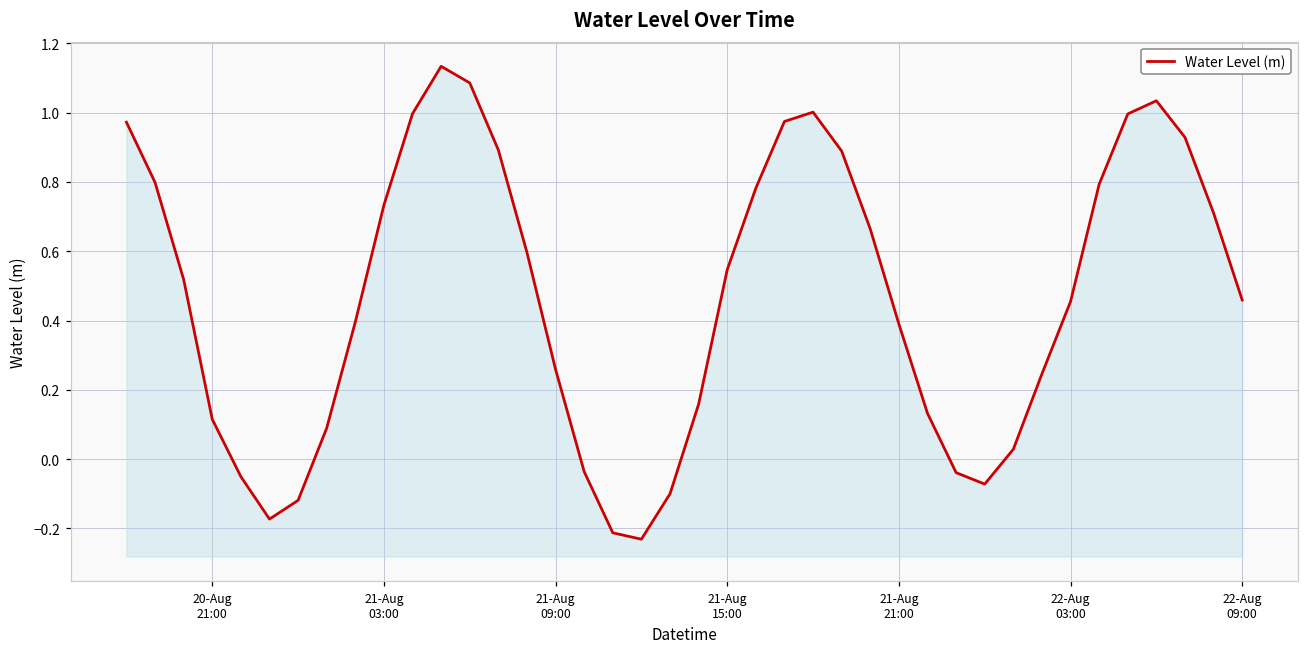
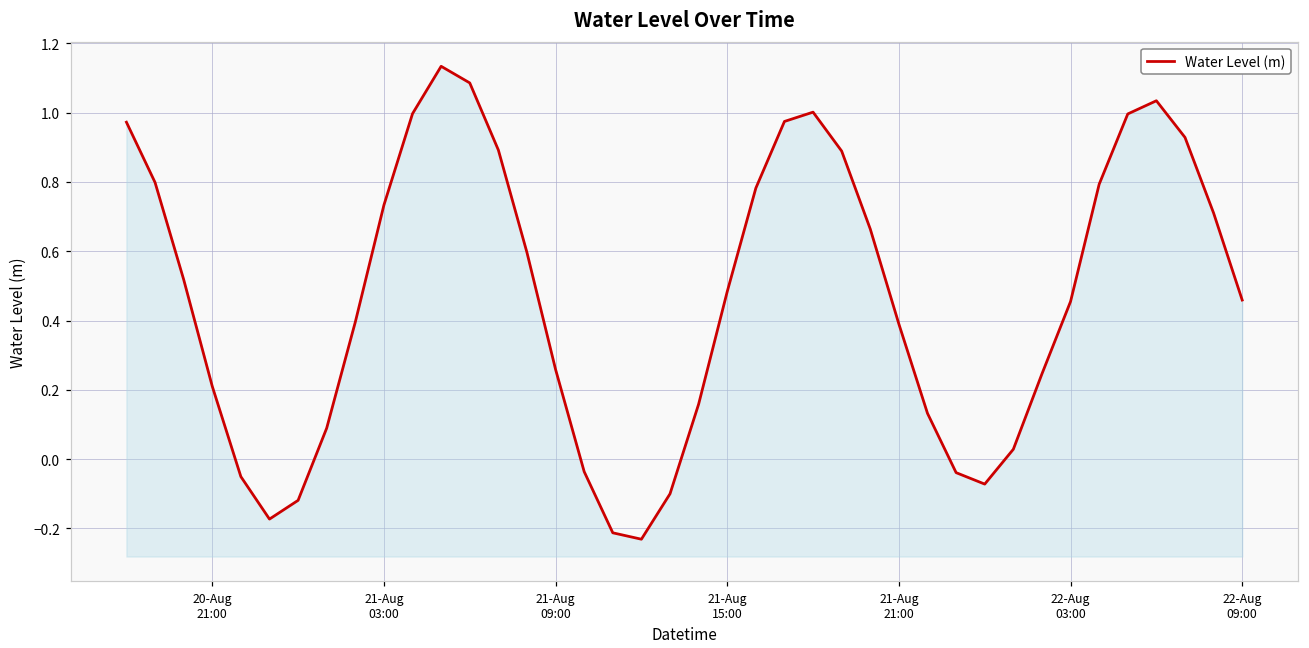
  {
-   "20-Aug 21:00": 0.11,
+   "20-Aug 21:00": 0.21,
    "21-Aug 03:00": 0.73,
    "21-Aug 09:00": 0.26,
-   "21-Aug 15:00": 0.55,
+   "21-Aug 15:00": 0.48,
    "21-Aug 21:00": 0.39,
    "22-Aug 03:00": 0.45,
    "22-Aug 09:00": 0.46
  }
